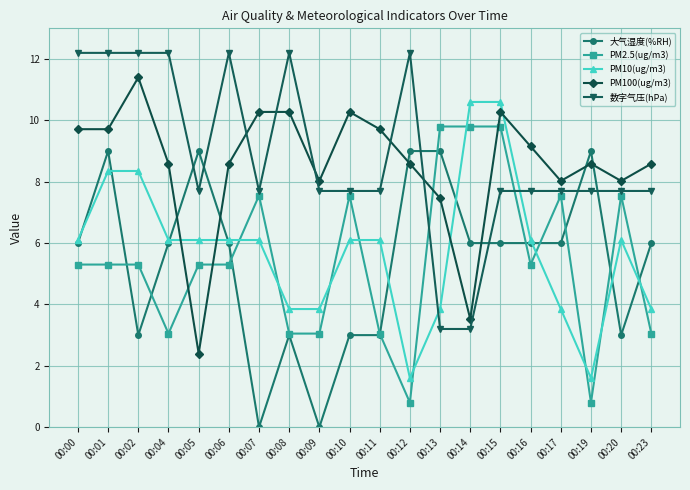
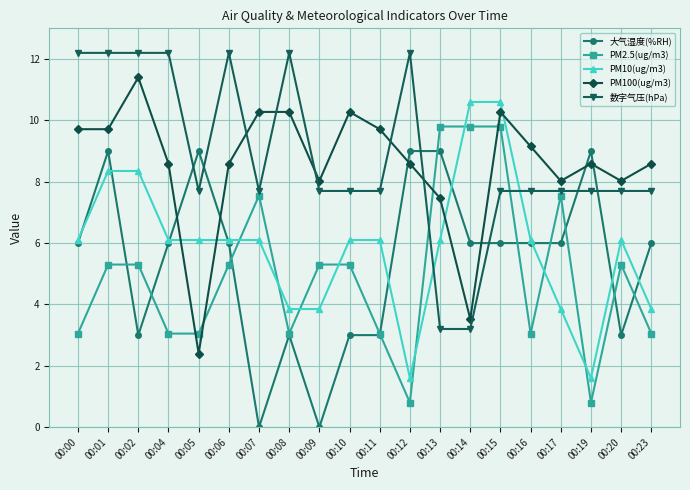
  {
    "PM2.5(ug/m3)": {
-     "00:00": 5.3,
+     "00:00": 3.1,
      "00:01": 5.3,
      "00:02": 5.3,
      "00:04": 3.1,
-     "00:05": 5.3,
+     "00:05": 3.1,
      "00:06": 5.3,
      "00:07": 7.6,
-     "00:09": 3.1,
-     "00:10": 7.6,
+     "00:09": 5.3,
+     "00:10": 5.3,
      "00:12": 0.8,
      "00:13": 9.8,
      "00:14": 9.8,
      "00:15": 9.8,
-     "00:16": 5.3,
+     "00:16": 3.1,
      "00:17": 7.6,
      "00:19": 0.8,
-     "00:20": 7.6,
+     "00:20": 5.3,
      "00:23": 3.1
    },
    "PM10(ug/m3)": {
      "00:00": 6.1,
      "00:01": 8.4,
      "00:02": 8.4,
      "00:04": 6.1,
      "00:05": 6.1,
      "00:06": 6.1,
      "00:07": 6.1,
      "00:08": 3.9,
      "00:09": 3.9,
      "00:10": 6.1,
      "00:11": 6.1,
      "00:12": 1.6,
-     "00:13": 3.9,
+     "00:13": 6.1,
      "00:14": 10.6,
      "00:15": 10.6,
      "00:16": 6.1,
      "00:17": 3.9,
      "00:19": 1.6,
      "00:20": 6.1,
      "00:23": 3.9
    }
  }
